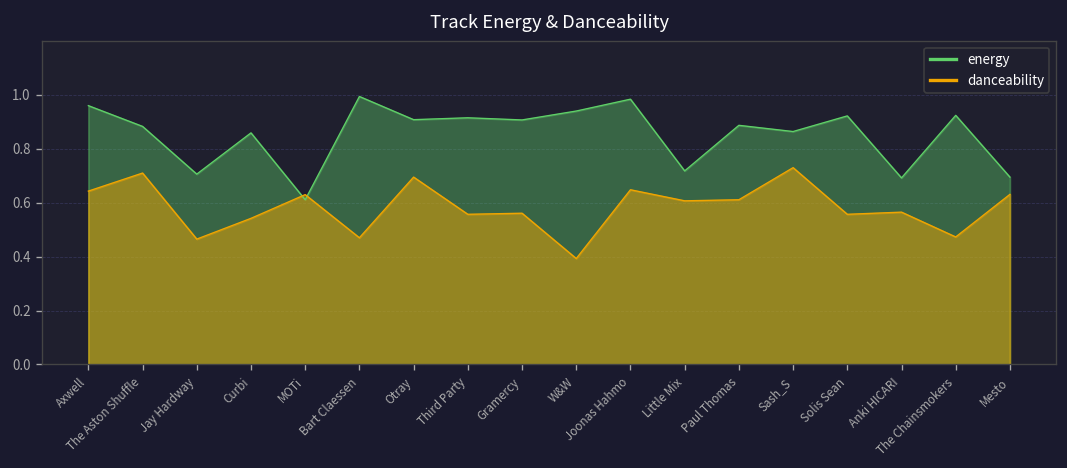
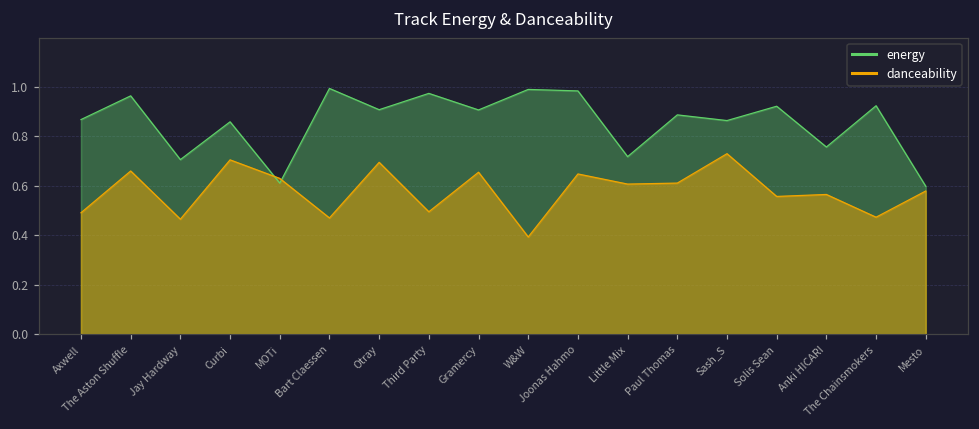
  {
    "energy": {
-     "Axwell": 0.96,
-     "The Aston Shuffle": 0.88,
+     "Axwell": 0.87,
+     "The Aston Shuffle": 0.96,
      "Jay Hardway": 0.71,
      "Curbi": 0.86,
      "MOTi": 0.61,
      "Bart Claessen": 0.99,
      "Otray": 0.91,
-     "Third Party": 0.92,
+     "Third Party": 0.97,
      "Gramercy": 0.91,
-     "W&W": 0.94,
+     "W&W": 0.99,
      "Joonas Hahmo": 0.98,
      "Little Mix": 0.72,
      "Paul Thomas": 0.89,
      "Sash_S": 0.86,
      "Solis Sean": 0.92,
-     "Anki HICARI": 0.69,
+     "Anki HICARI": 0.76,
      "The Chainsmokers": 0.92,
-     "Mesto": 0.70
+     "Mesto": 0.60
    },
    "danceability": {
-     "Axwell": 0.64,
-     "The Aston Shuffle": 0.71,
+     "Axwell": 0.49,
+     "The Aston Shuffle": 0.66,
      "Jay Hardway": 0.47,
-     "Curbi": 0.54,
+     "Curbi": 0.71,
      "MOTi": 0.63,
      "Bart Claessen": 0.47,
      "Otray": 0.70,
-     "Third Party": 0.56,
-     "Gramercy": 0.56,
+     "Third Party": 0.50,
+     "Gramercy": 0.66,
      "W&W": 0.39,
      "Joonas Hahmo": 0.65,
      "Little Mix": 0.61,
      "Paul Thomas": 0.61,
      "Sash_S": 0.73,
      "Solis Sean": 0.56,
      "Anki HICARI": 0.57,
      "The Chainsmokers": 0.47,
-     "Mesto": 0.63
+     "Mesto": 0.58
    }
  }
